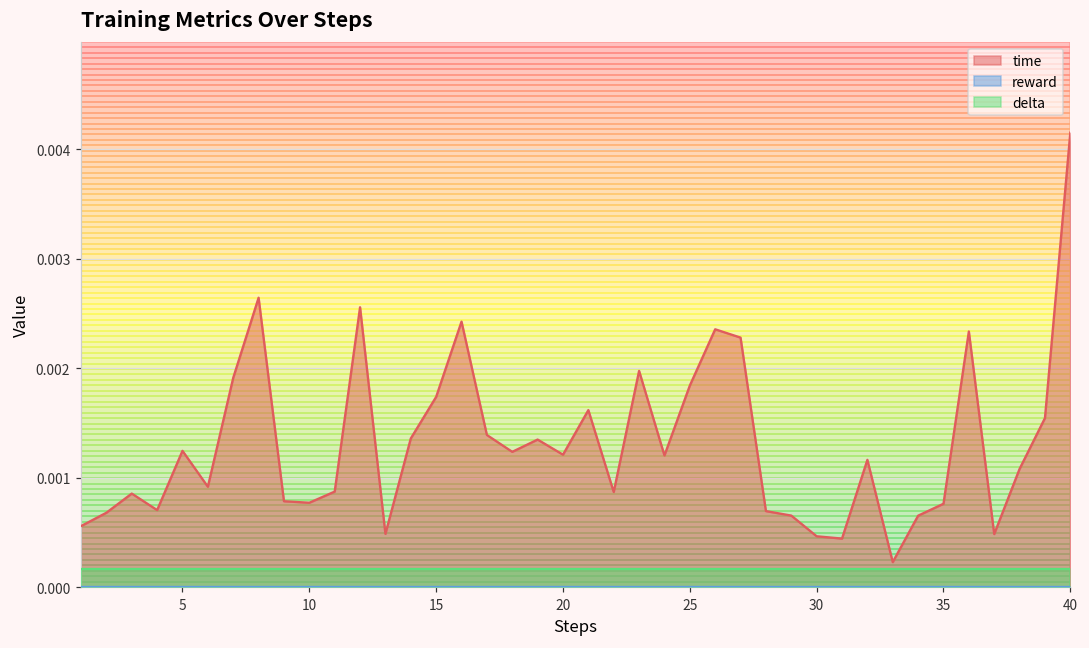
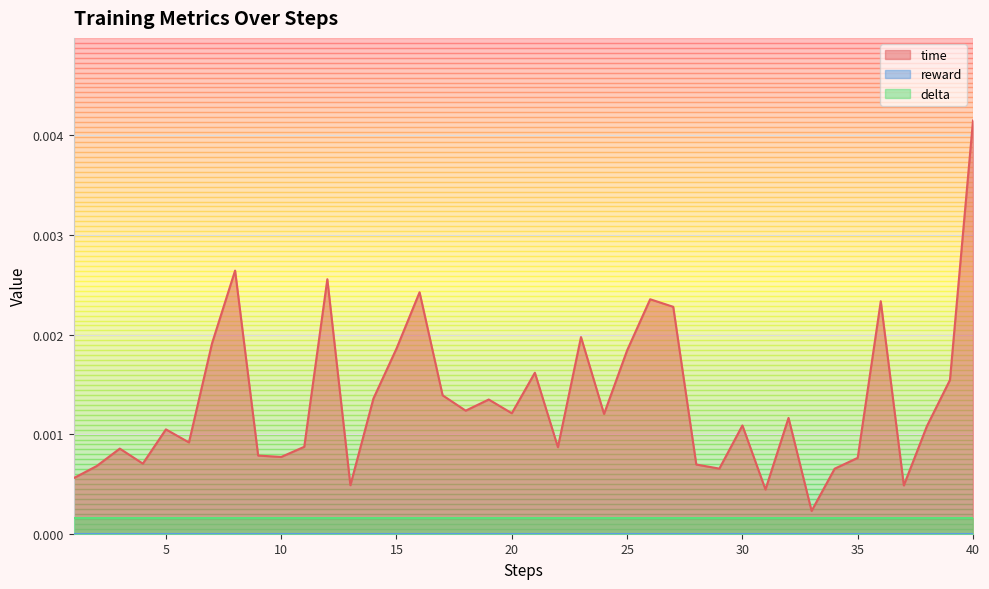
  {
    "time": {
-     "5": 0.0012,
+     "5": 0.0010,
      "10": 0.0008,
-     "15": 0.0017,
+     "15": 0.0019,
      "20": 0.0012,
      "25": 0.0018,
-     "30": 0.0005,
+     "30": 0.0011,
      "35": 0.0008,
      "40": 0.0042
    },
    "reward": {
      "5": 0.0000,
      "10": 0.0000,
      "15": 0.0000,
      "20": 0.0000,
      "25": 0.0000,
      "30": 0.0000,
      "35": 0.0000,
      "40": 0.0000
    },
    "delta": {
      "5": 0.0002,
      "10": 0.0002,
      "15": 0.0002,
      "20": 0.0002,
      "25": 0.0002,
      "30": 0.0002,
      "35": 0.0002,
      "40": 0.0002
    }
  }
